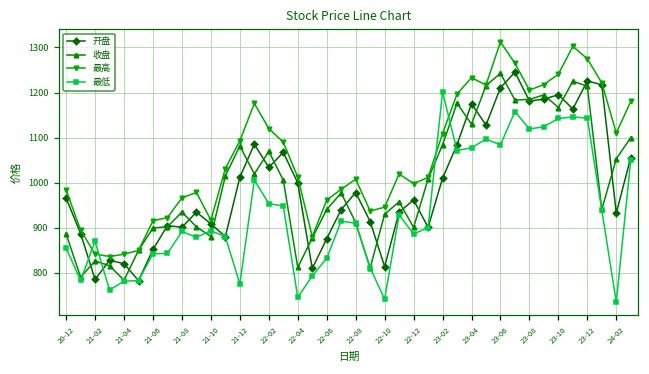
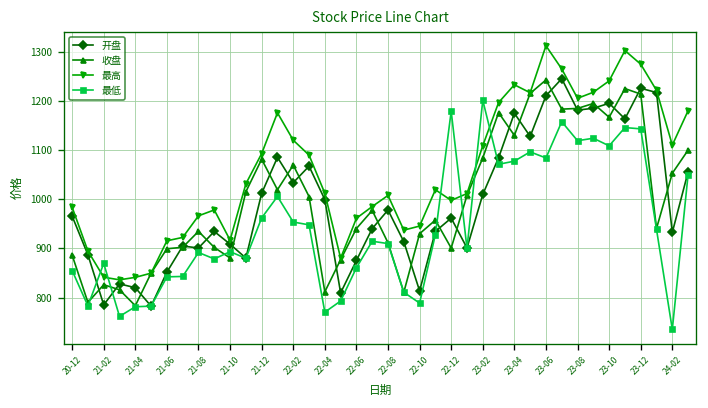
  {
    "最低": {
      "20-12": 860,
      "21-02": 870,
      "21-06": 840,
      "21-08": 890,
      "21-10": 890,
-     "21-12": 780,
+     "21-12": 960,
      "22-02": 950,
-     "22-04": 750,
-     "22-06": 830,
-     "22-10": 740,
-     "22-12": 890,
+     "22-04": 770,
+     "22-06": 860,
+     "22-10": 790,
+     "22-12": 1180,
      "23-02": 1200,
      "23-04": 1080,
      "23-06": 1080,
      "23-08": 1120,
-     "23-10": 1140,
+     "23-10": 1110,
      "23-12": 1140,
      "24-02": 740
    }
  }
